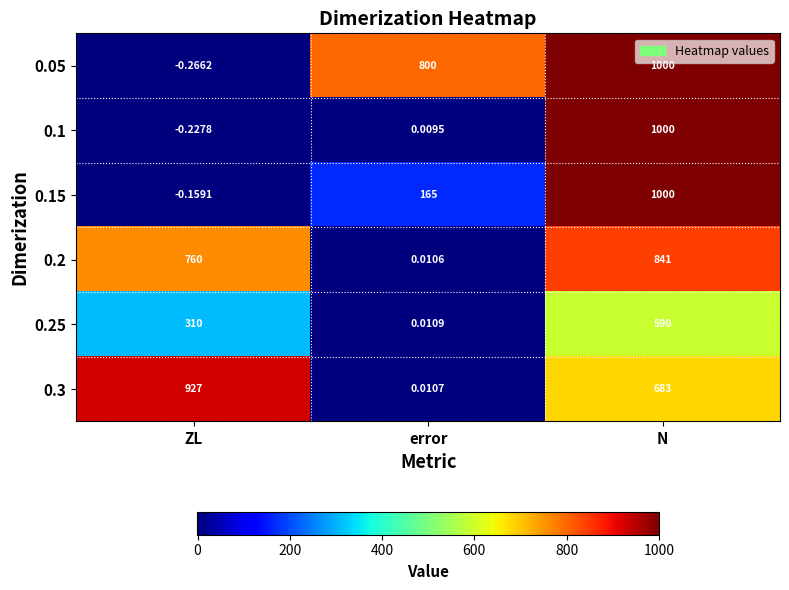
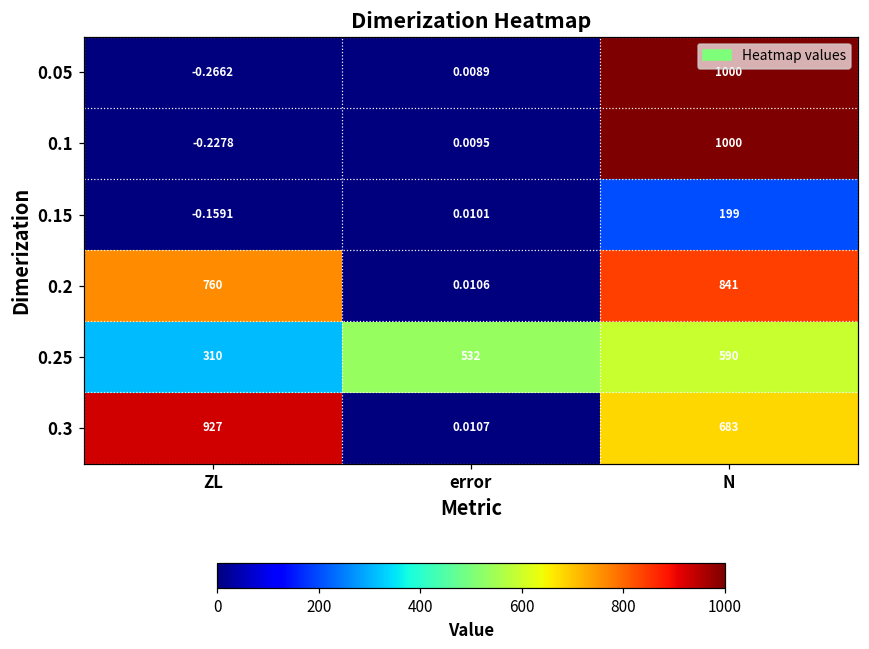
  {
    "0.05": {
      "ZL": -0.2662,
-     "error": 800
+     "error": 0.0089
    },
    "0.1": {
      "ZL": -0.2278,
      "error": 0.0095,
      "N": 1000
    },
    "0.15": {
      "ZL": -0.1591,
-     "error": 165,
-     "N": 1000
+     "error": 0.0101,
+     "N": 199
    },
    "0.2": {
      "ZL": 760,
      "error": 0.0106,
      "N": 841
    },
    "0.25": {
      "ZL": 310,
-     "error": 0.0109,
+     "error": 532,
      "N": 590
    },
    "0.3": {
      "ZL": 927,
      "error": 0.0107,
      "N": 683
    }
  }
